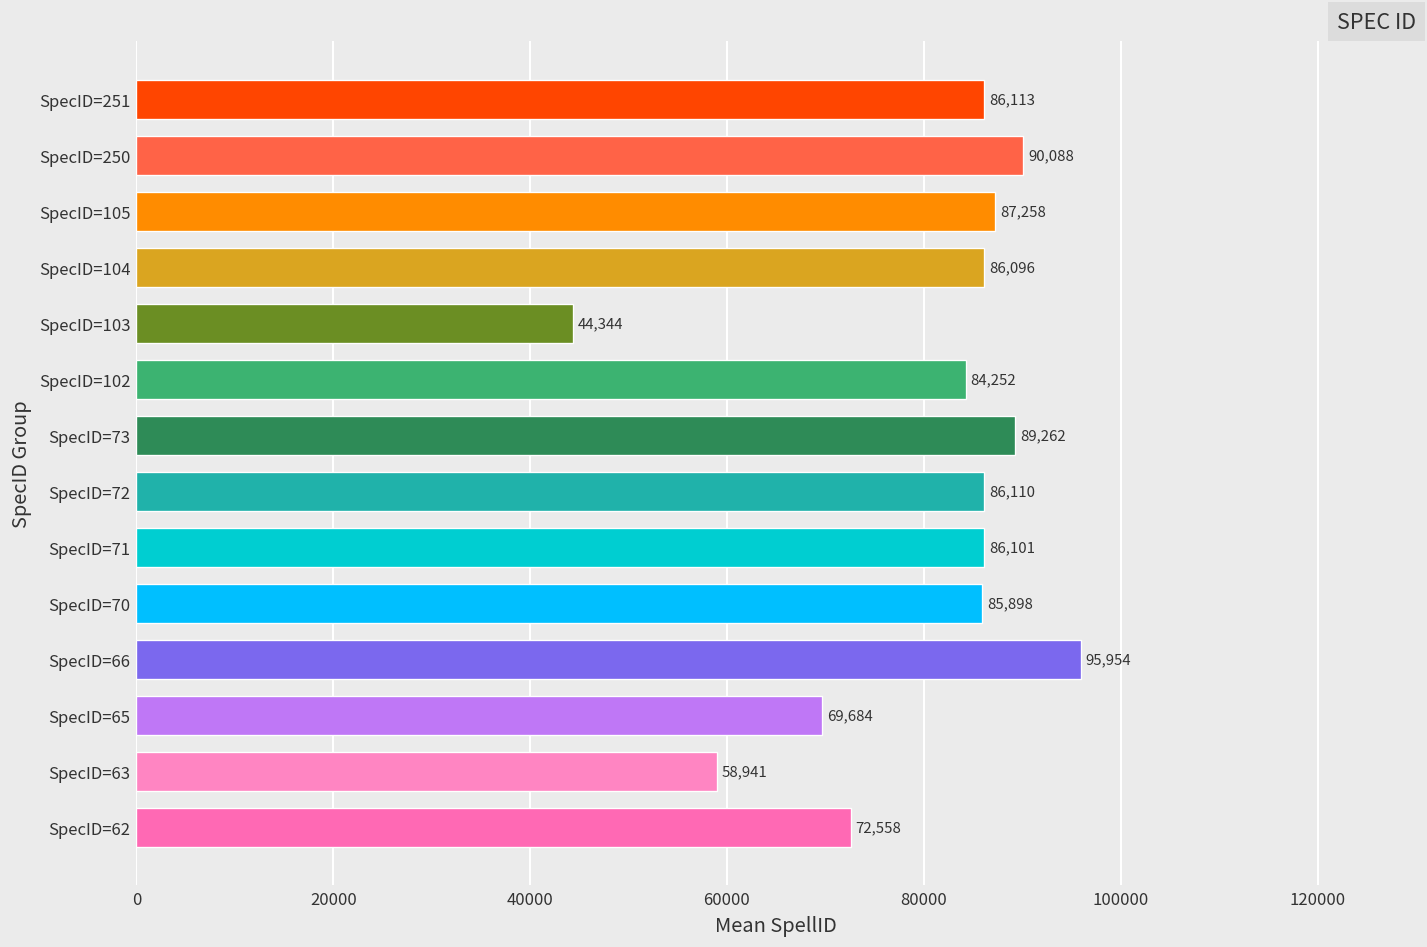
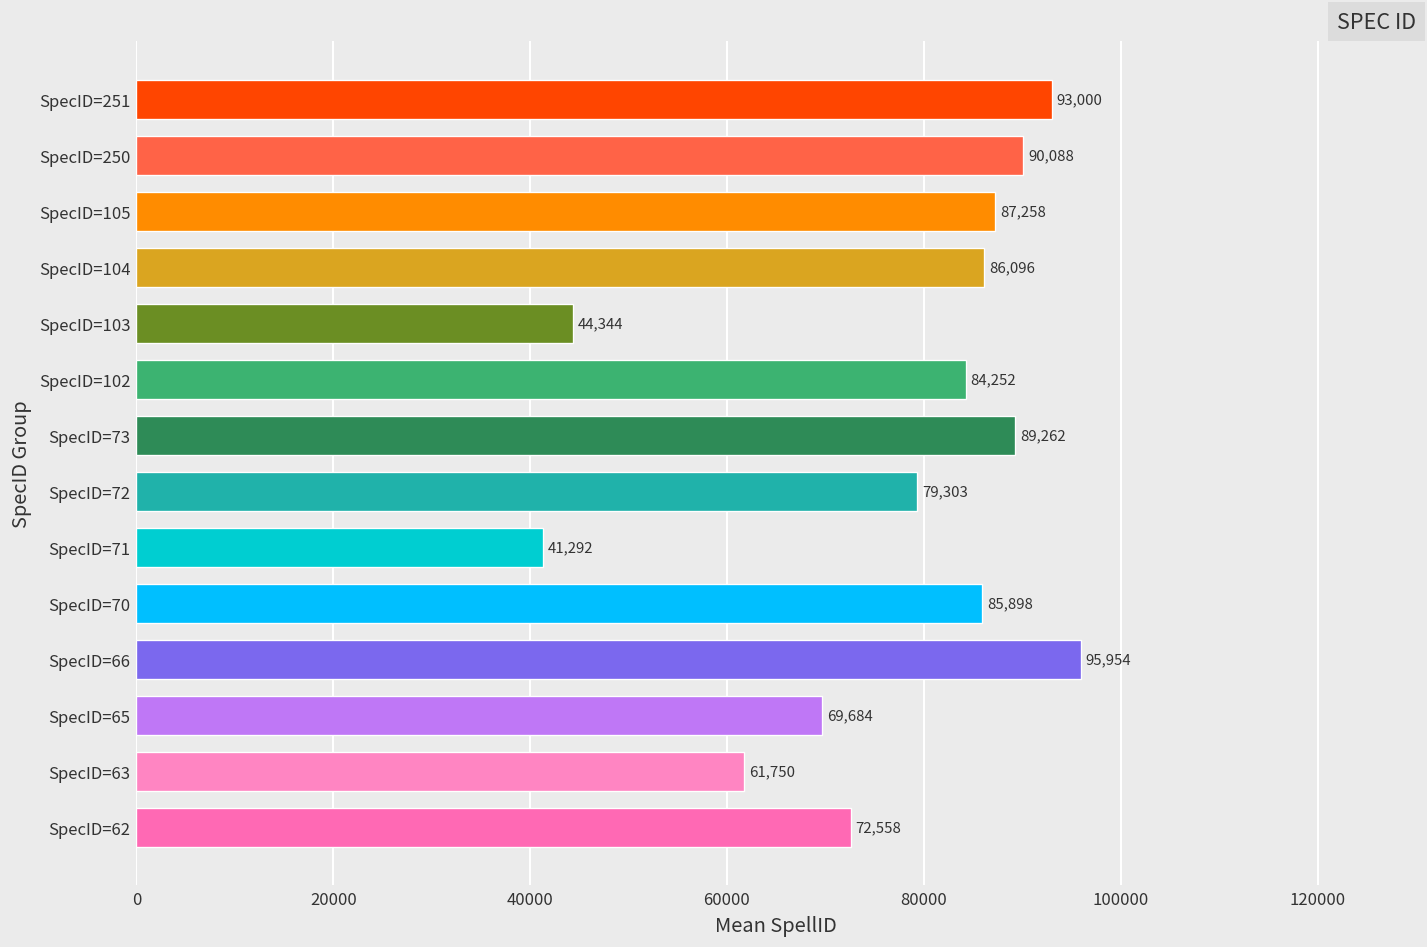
  {
-   "SpecID=251": "86,113",
+   "SpecID=251": "93,000",
    "SpecID=250": "90,088",
    "SpecID=105": "87,258",
    "SpecID=104": "86,096",
    "SpecID=103": "44,344",
    "SpecID=102": "84,252",
    "SpecID=73": "89,262",
-   "SpecID=72": "86,110",
-   "SpecID=71": "86,101",
+   "SpecID=72": "79,303",
+   "SpecID=71": "41,292",
    "SpecID=70": "85,898",
    "SpecID=66": "95,954",
    "SpecID=65": "69,684",
-   "SpecID=63": "58,941",
+   "SpecID=63": "61,750",
    "SpecID=62": "72,558"
  }
